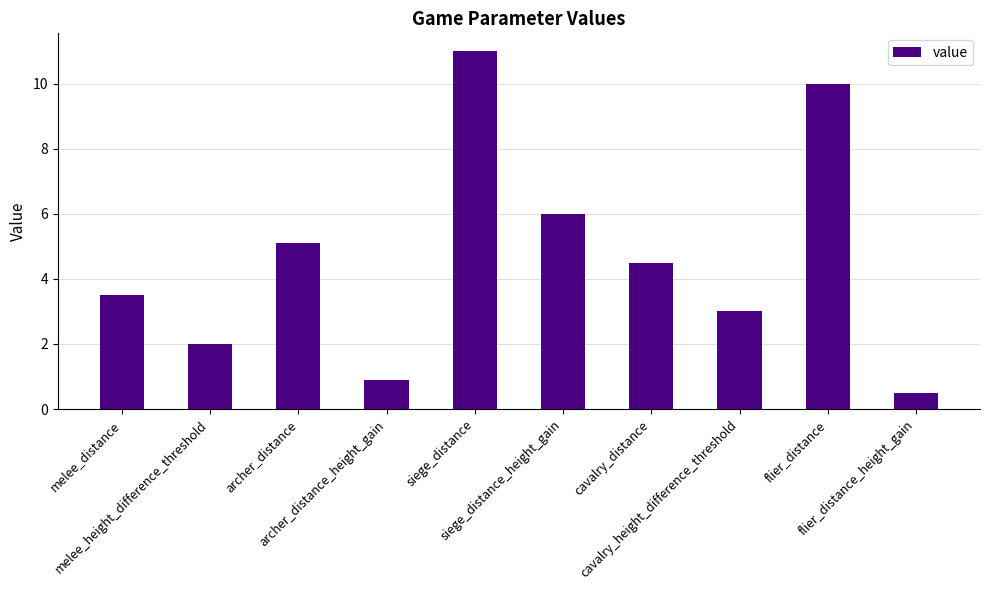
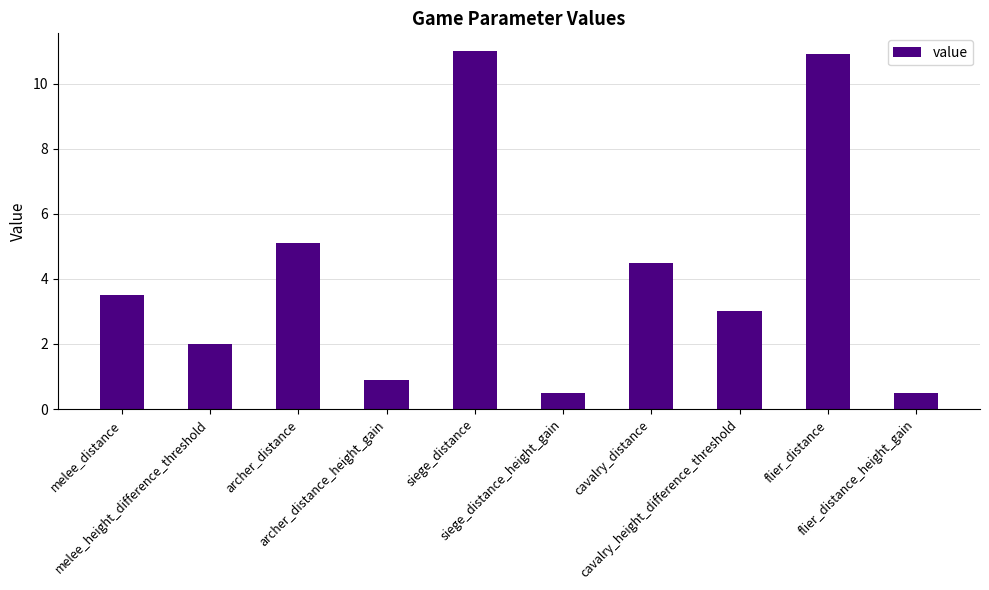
  {
    "melee_distance": 3.5,
    "melee_height_difference_threshold": 2.0,
    "archer_distance": 5.1,
    "archer_distance_height_gain": 0.9,
    "siege_distance": 11.0,
-   "siege_distance_height_gain": 6.0,
+   "siege_distance_height_gain": 0.5,
    "cavalry_distance": 4.5,
    "cavalry_height_difference_threshold": 3.0,
-   "flier_distance": 10.0,
+   "flier_distance": 10.9,
    "flier_distance_height_gain": 0.5
  }
